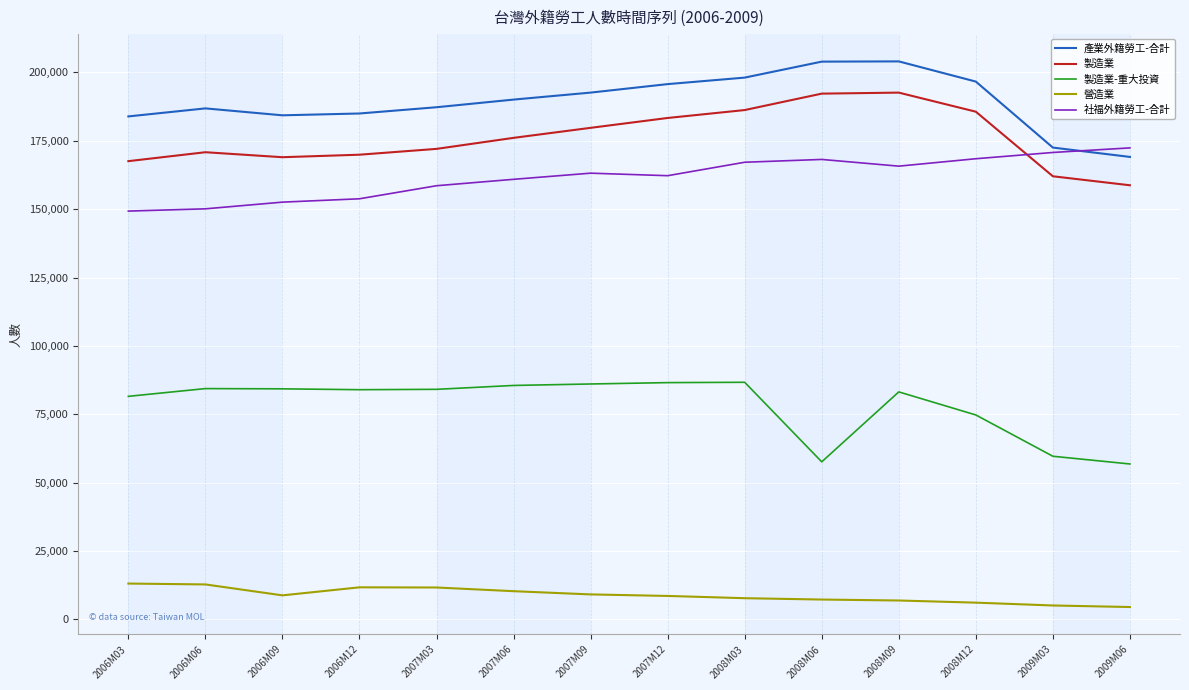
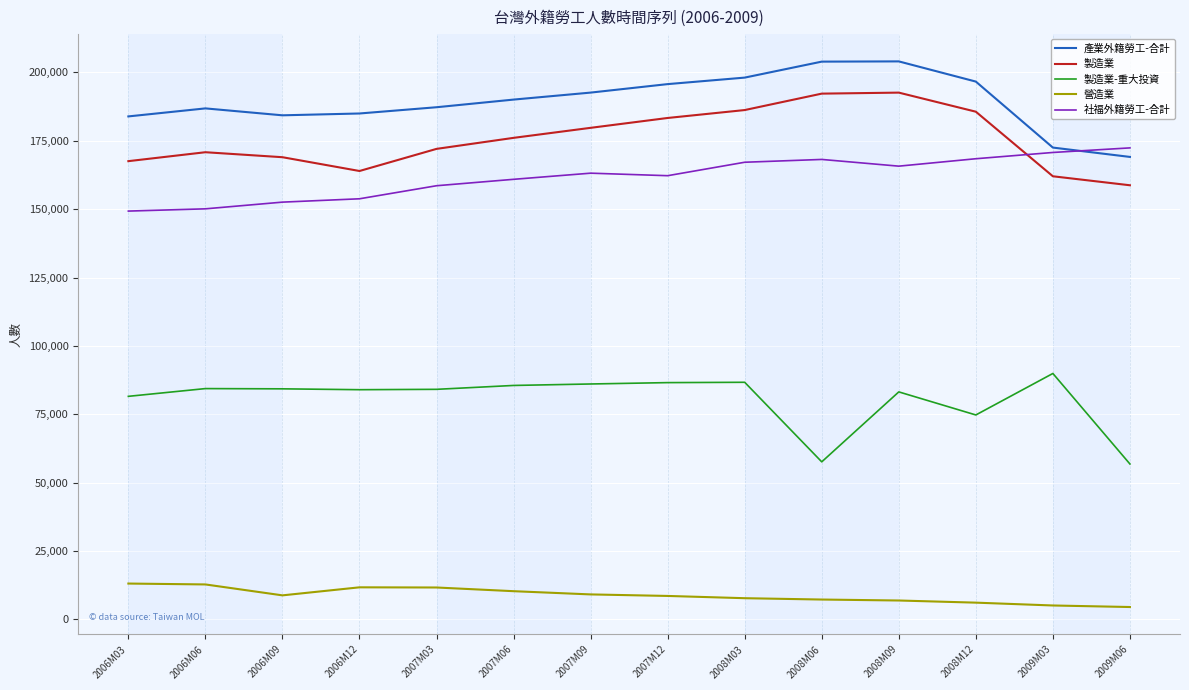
  {
    "產業外籍勞工-合計": {
      "2006M03": "184,000",
      "2006M06": "187,000",
      "2006M09": "184,000",
      "2006M12": "185,000",
      "2007M03": "187,000",
      "2007M06": "190,000",
      "2007M09": "193,000",
      "2007M12": "196,000",
      "2008M03": "198,000",
      "2008M06": "204,000",
      "2008M09": "204,000",
      "2008M12": "197,000",
      "2009M03": "173,000",
      "2009M06": "169,000"
    },
    "製造業": {
      "2006M03": "168,000",
      "2006M06": "171,000",
      "2006M09": "169,000",
-     "2006M12": "170,000",
+     "2006M12": "164,000",
      "2007M03": "172,000",
      "2007M06": "176,000",
      "2007M09": "180,000",
      "2007M12": "183,000",
      "2008M03": "186,000",
      "2008M06": "192,000",
      "2008M09": "193,000",
      "2008M12": "186,000",
      "2009M03": "162,000",
      "2009M06": "159,000"
    },
    "製造業-重大投資": {
      "2006M03": "82,000",
      "2006M06": "84,000",
      "2006M09": "84,000",
      "2006M12": "84,000",
      "2007M03": "84,000",
      "2007M06": "86,000",
      "2007M09": "86,000",
      "2007M12": "87,000",
      "2008M03": "87,000",
      "2008M06": "58,000",
      "2008M09": "83,000",
      "2008M12": "75,000",
-     "2009M03": "60,000",
+     "2009M03": "90,000",
      "2009M06": "57,000"
    },
    "營造業": {
      "2006M03": "13,000",
      "2006M06": "13,000",
      "2006M09": "9,000",
      "2006M12": "12,000",
      "2007M03": "12,000",
      "2007M06": "10,000",
      "2007M09": "9,000",
      "2007M12": "9,000",
      "2008M03": "8,000",
      "2008M06": "7,000",
      "2008M09": "7,000",
      "2008M12": "6,000",
      "2009M03": "5,000",
      "2009M06": "5,000"
    },
    "社福外籍勞工-合計": {
      "2006M03": "149,000",
      "2006M06": "150,000",
      "2006M09": "153,000",
      "2006M12": "154,000",
      "2007M03": "159,000",
      "2007M06": "161,000",
      "2007M09": "163,000",
      "2007M12": "162,000",
      "2008M03": "167,000",
      "2008M06": "168,000",
      "2008M09": "166,000",
      "2008M12": "168,000",
      "2009M03": "171,000",
      "2009M06": "172,000"
    }
  }
